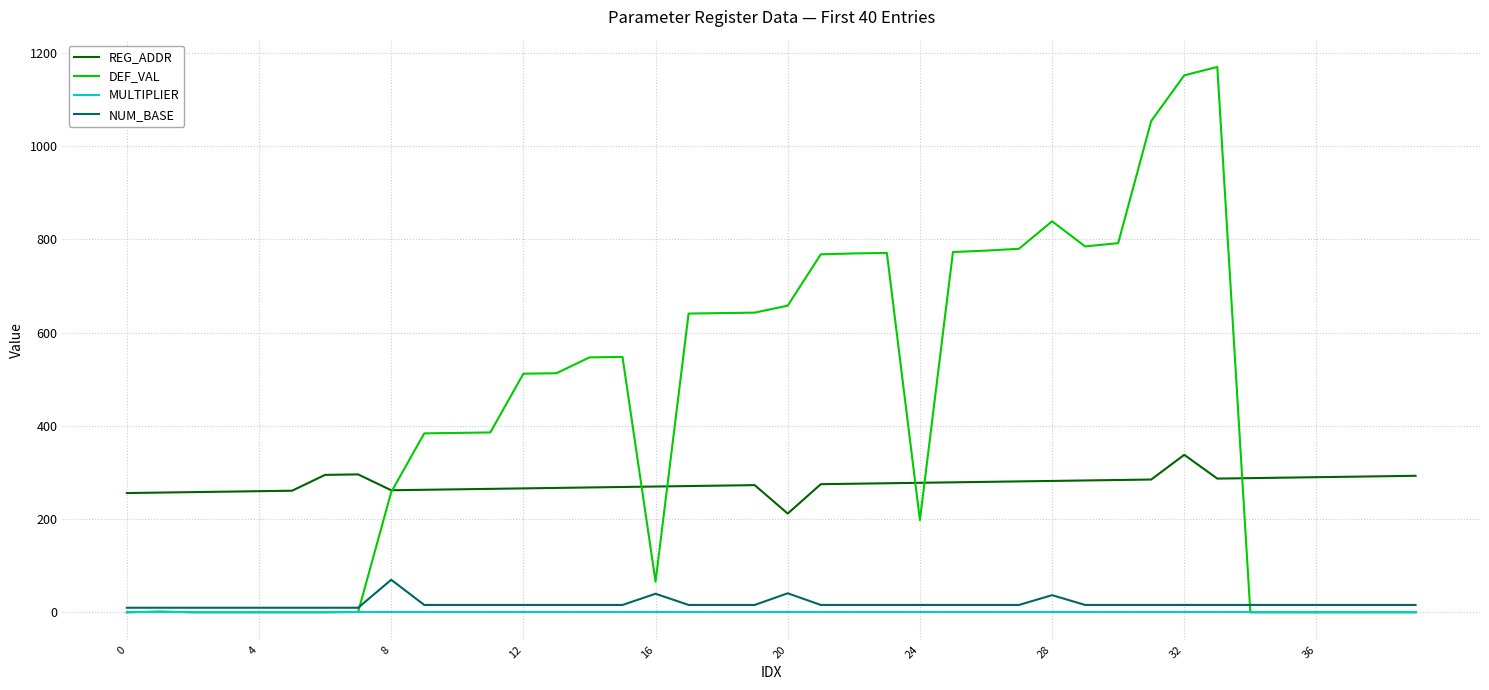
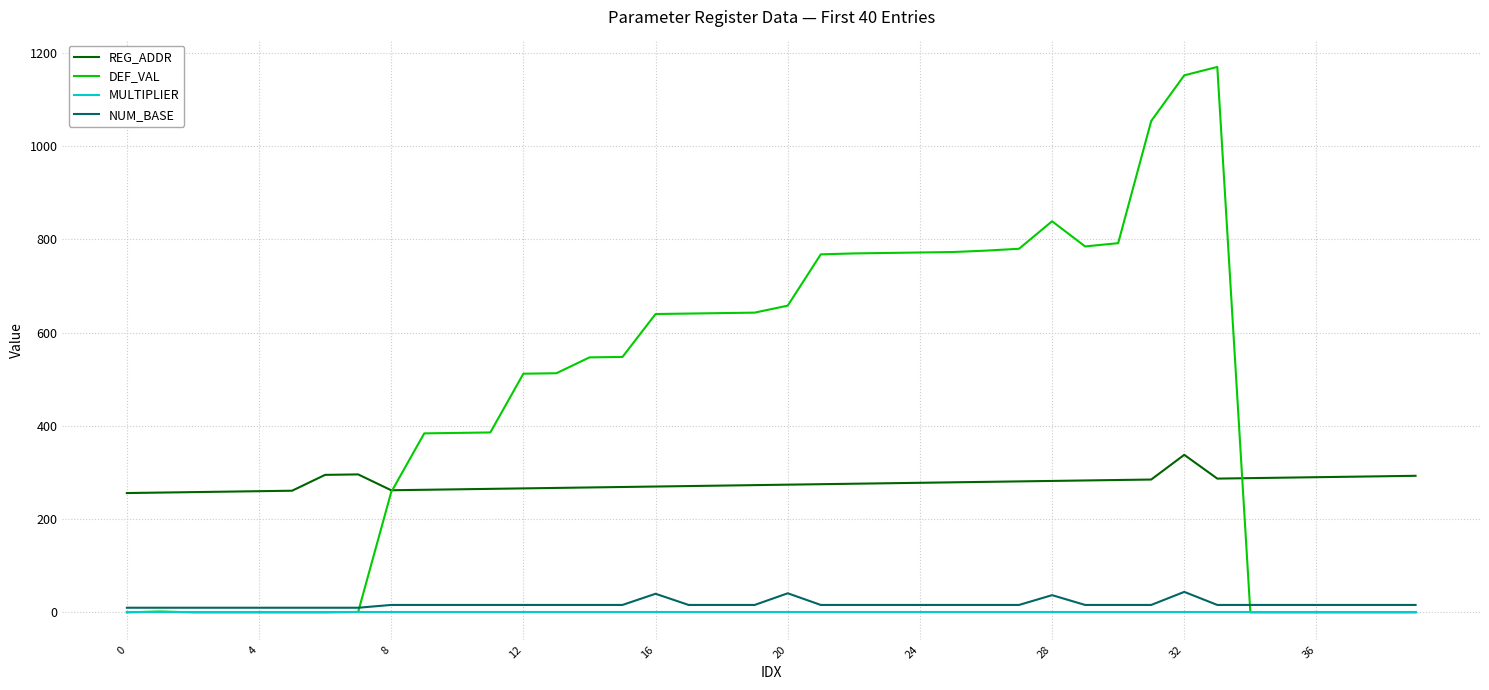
  {
    "REG_ADDR": {
      "0": 260,
      "4": 260,
      "12": 270,
      "16": 270,
-     "20": 210,
+     "20": 270,
      "24": 280,
      "28": 280,
      "32": 340,
      "36": 290
    },
    "DEF_VAL": {
      "12": 510,
-     "16": 70,
+     "16": 640,
      "20": 660,
-     "24": 200,
+     "24": 770,
      "28": 840,
      "32": 1150
    },
    "MULTIPLIER": {
      "8": 0,
      "12": 0,
      "16": 0,
      "20": 0,
      "24": 0,
      "28": 0,
      "32": 0
    },
    "NUM_BASE": {
      "0": 10,
      "4": 10,
-     "8": 70,
+     "8": 20,
      "12": 20,
      "16": 40,
      "20": 40,
      "24": 20,
      "28": 40,
-     "32": 20,
+     "32": 40,
      "36": 20
    }
  }
